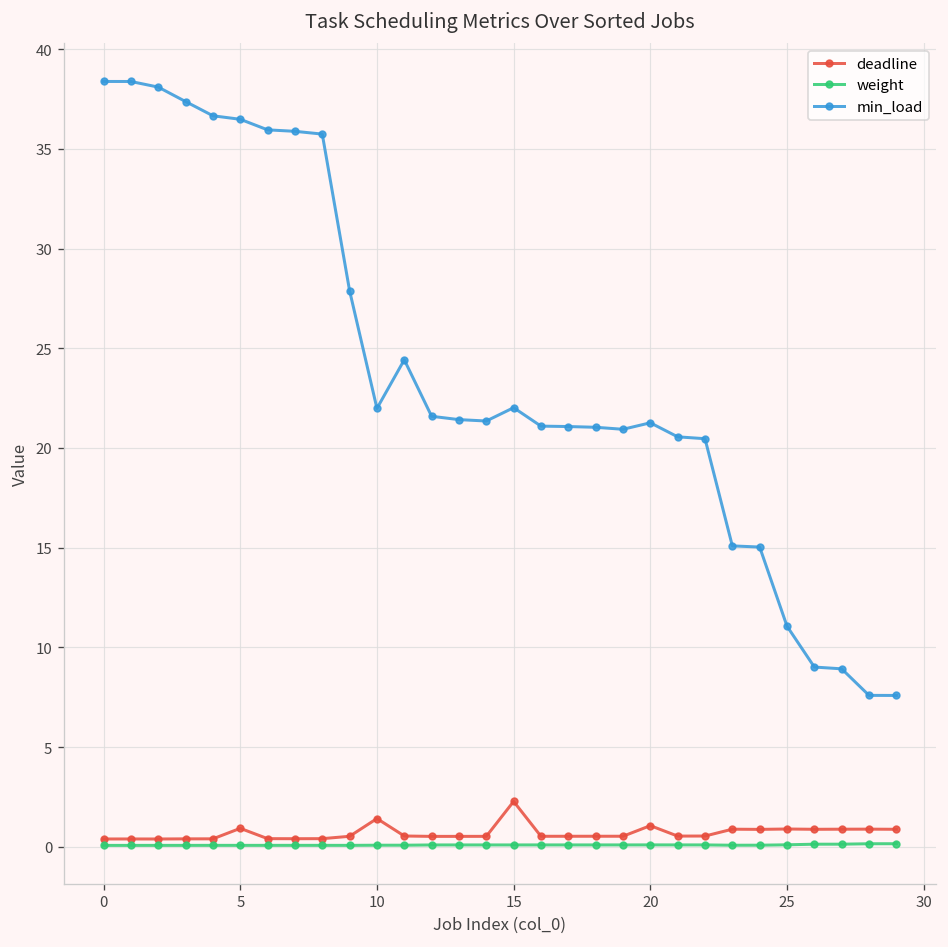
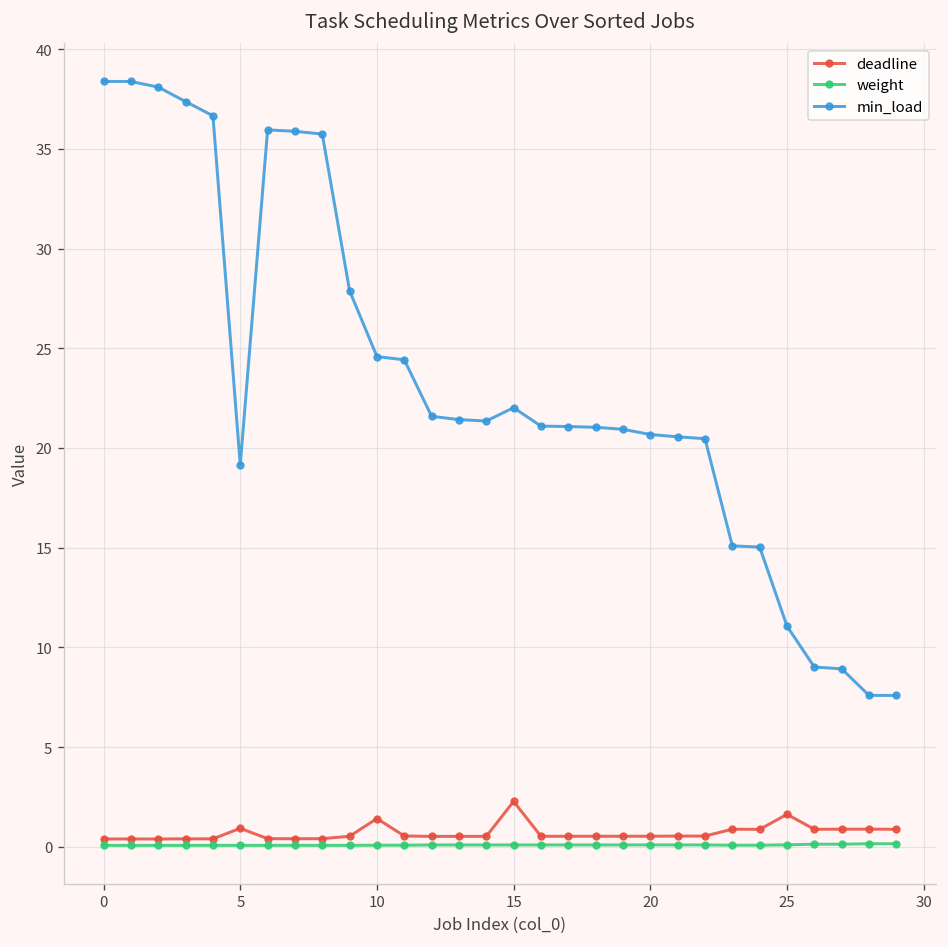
  {
    "deadline": {
      "0": 0.4,
      "5": 0.9,
      "10": 1.4,
      "15": 2.3,
-     "20": 1.1,
-     "25": 0.9
+     "20": 0.5,
+     "25": 1.6
    },
    "weight": {
      "0": 0.1,
      "5": 0.1,
      "10": 0.1,
      "15": 0.1,
      "20": 0.1,
      "25": 0.1
    },
    "min_load": {
      "0": 38.4,
-     "5": 36.5,
-     "10": 22.0,
+     "5": 19.1,
+     "10": 24.6,
      "15": 22.0,
-     "20": 21.3,
+     "20": 20.7,
      "25": 11.1
    }
  }
